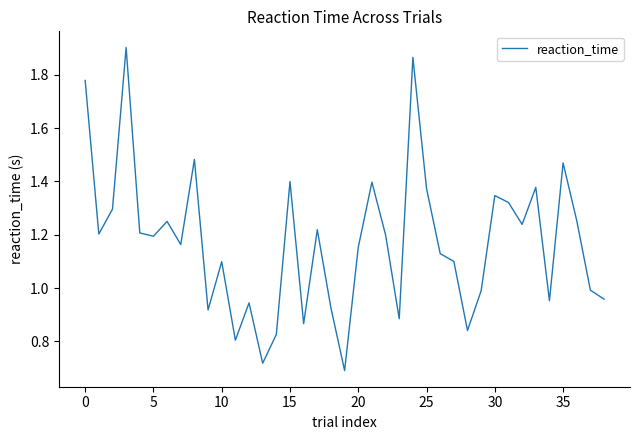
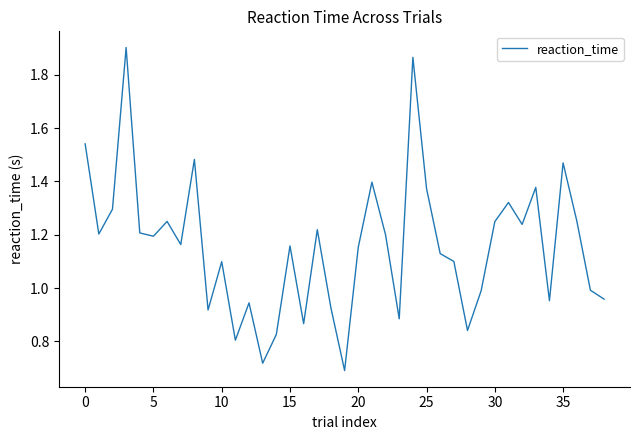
  {
-   "0": 1.78,
+   "0": 1.54,
    "5": 1.19,
    "10": 1.10,
-   "15": 1.40,
+   "15": 1.16,
    "20": 1.15,
    "25": 1.37,
-   "30": 1.35,
+   "30": 1.25,
    "35": 1.47
  }
